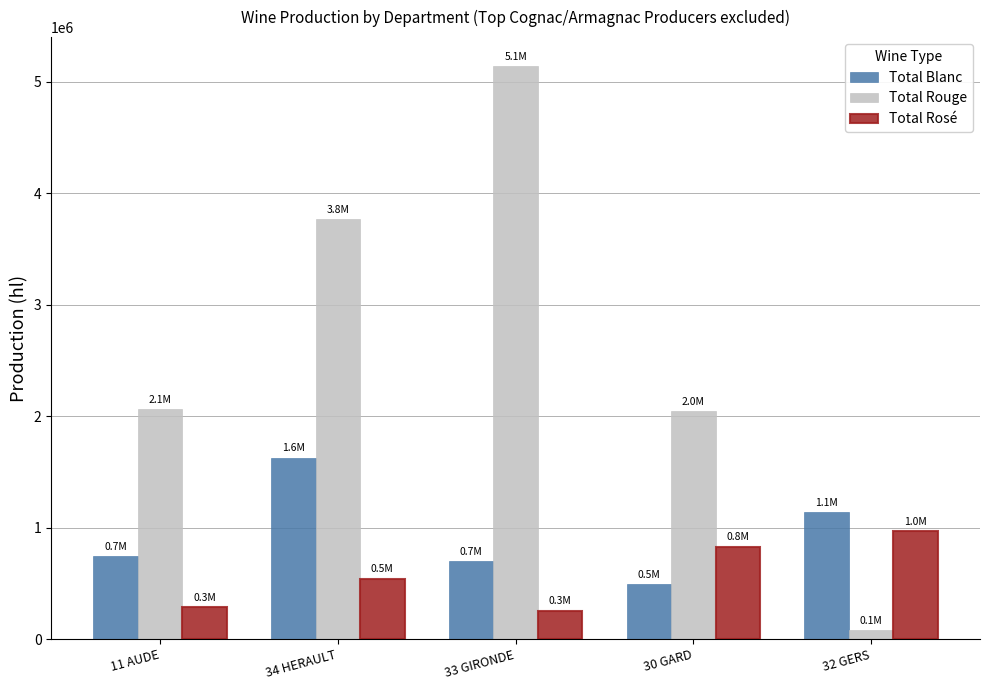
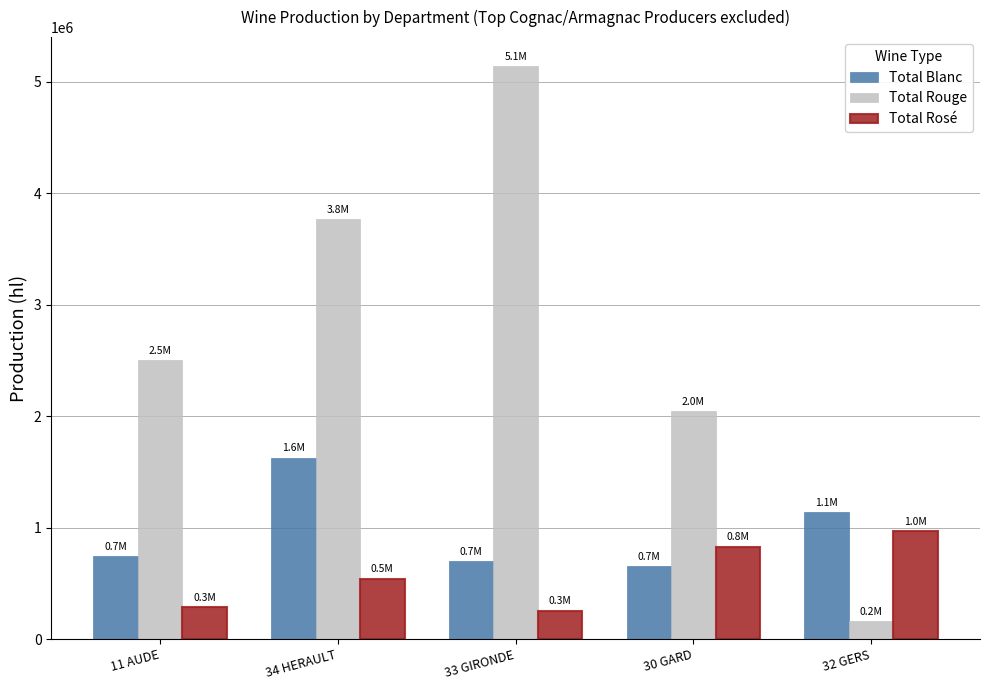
  {
    "Total Blanc": {
      "11 AUDE": "0.7M",
      "34 HERAULT": "1.6M",
      "33 GIRONDE": "0.7M",
-     "30 GARD": "0.5M",
+     "30 GARD": "0.7M",
      "32 GERS": "1.1M"
    },
    "Total Rouge": {
-     "11 AUDE": "2.1M",
+     "11 AUDE": "2.5M",
      "34 HERAULT": "3.8M",
      "33 GIRONDE": "5.1M",
      "30 GARD": "2.0M",
-     "32 GERS": "0.1M"
+     "32 GERS": "0.2M"
    },
    "Total Rosé": {
      "11 AUDE": "0.3M",
      "34 HERAULT": "0.5M",
      "33 GIRONDE": "0.3M",
      "30 GARD": "0.8M",
      "32 GERS": "1.0M"
    }
  }
